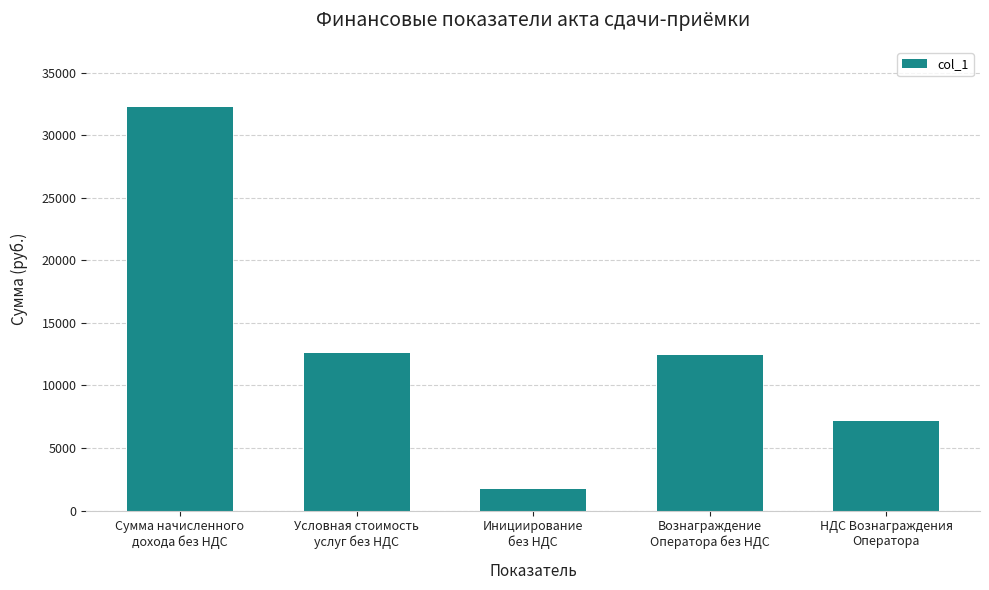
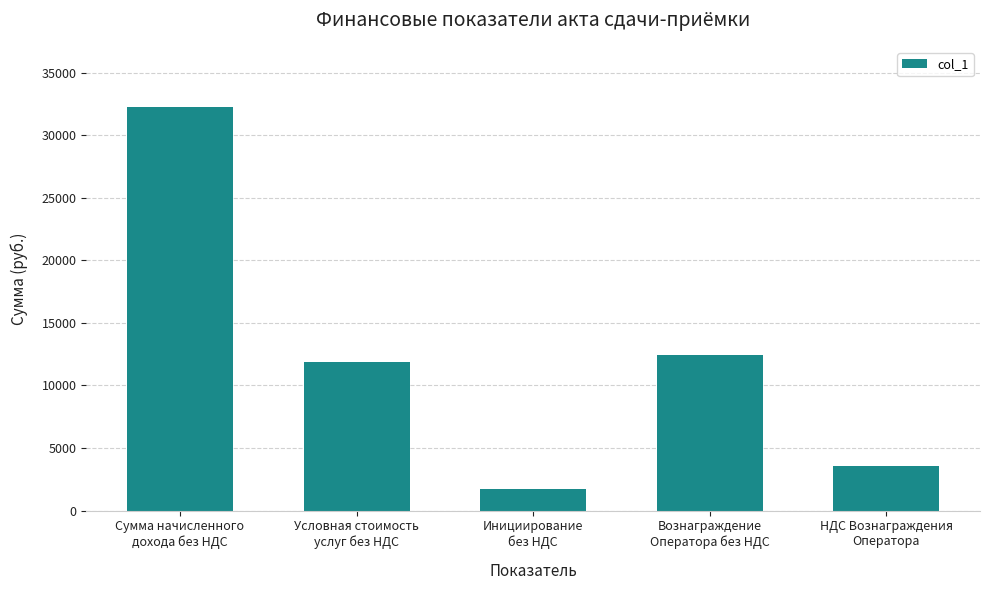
  {
    "Сумма начисленного дохода без НДС": 32200,
-   "Условная стоимость услуг без НДС": 12600,
+   "Условная стоимость услуг без НДС": 11800,
    "Инициирование без НДС": 1700,
    "Вознаграждение Оператора без НДС": 12400,
-   "НДС Вознаграждения Оператора": 7100
+   "НДС Вознаграждения Оператора": 3600
  }
